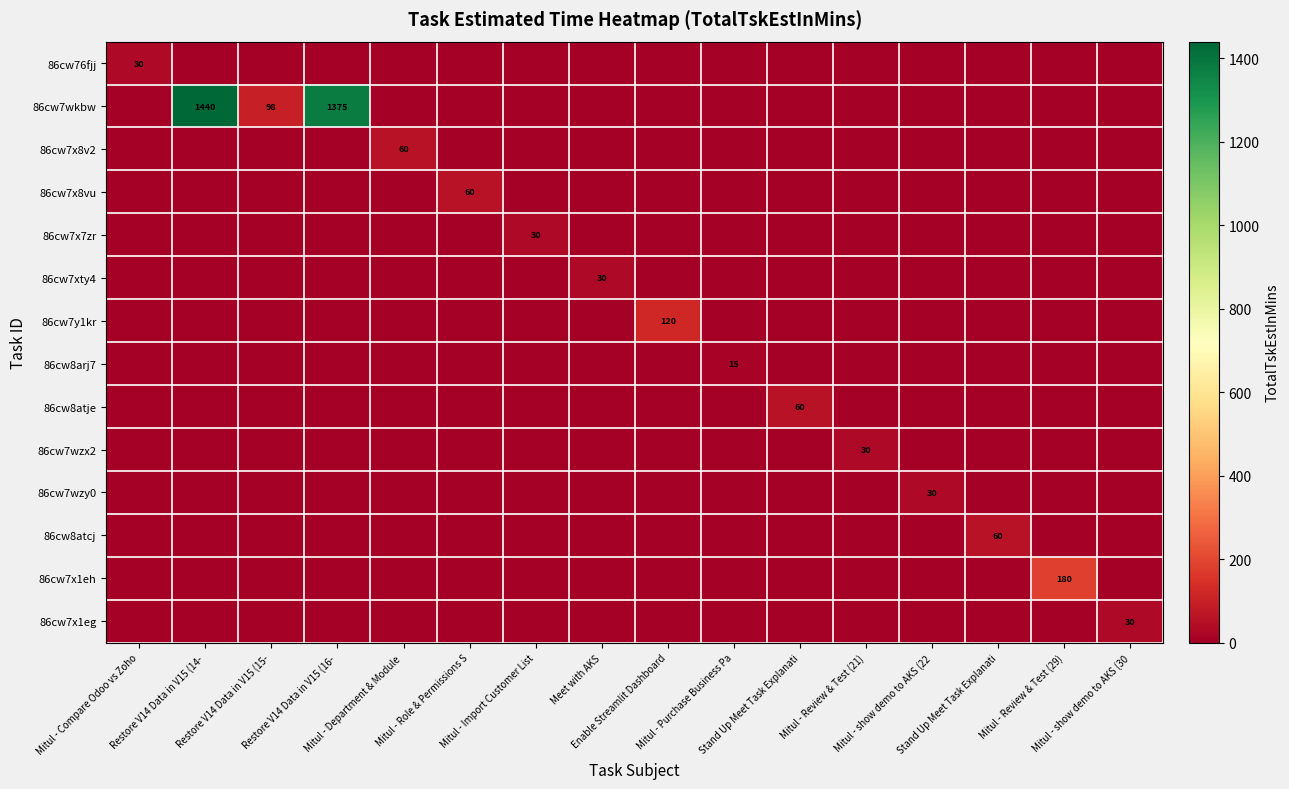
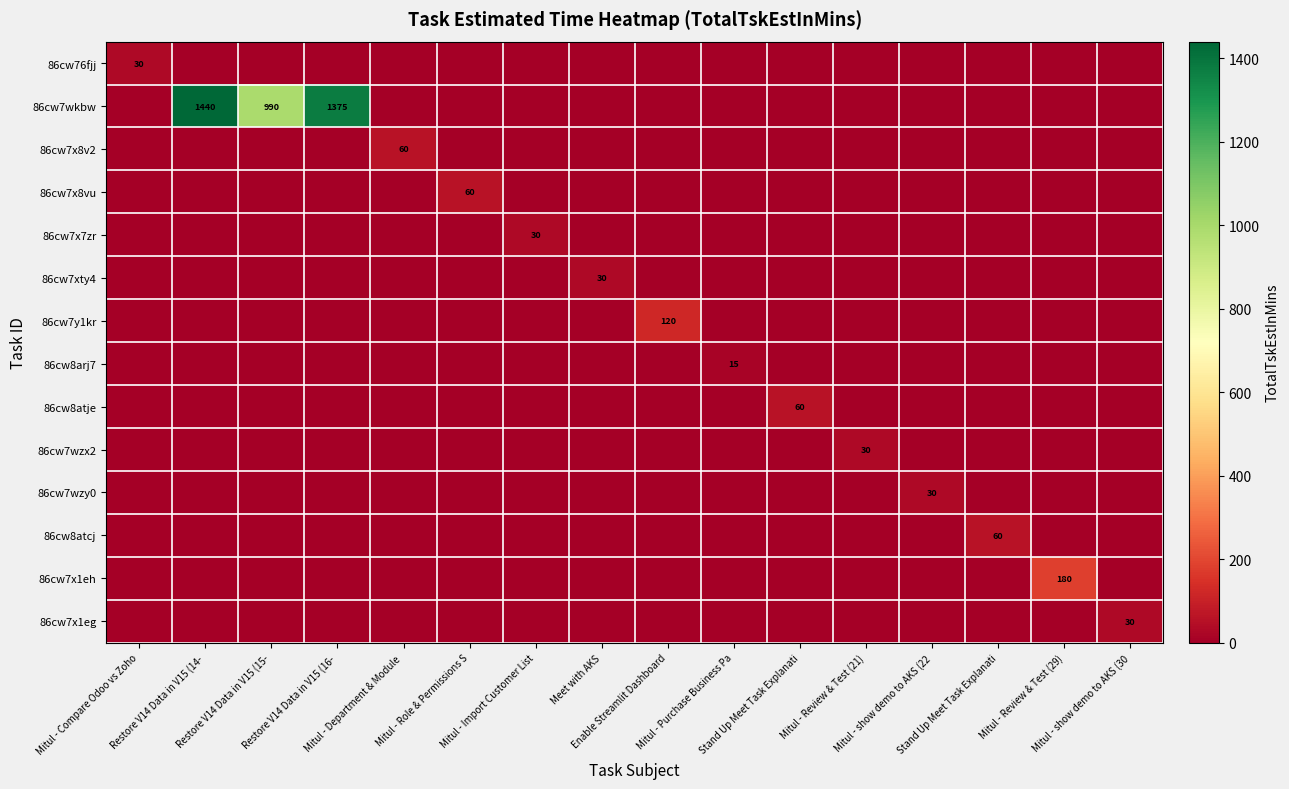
  {
    "86cw76fjj": {
      "Mitul - Compare Odoo vs Zoho": 30
    },
    "86cw7wkbw": {
      "Restore V14 Data in V15 (14-": 1440,
-     "Restore V14 Data in V15 (15-": 98,
+     "Restore V14 Data in V15 (15-": 990,
      "Restore V14 Data in V15 (16-": 1375
    },
    "86cw7x8v2": {
      "Mitul - Department & Module": 60
    },
    "86cw7x8vu": {
      "Mitul - Role & Permissions S": 60
    },
    "86cw7x7zr": {
      "Mitul - Import Customer List": 30
    },
    "86cw7xty4": {
      "Meet with AKS": 30
    },
    "86cw7y1kr": {
      "Enable Streamlit Dashboard": 120
    },
    "86cw8arj7": {
      "Mitul - Purchase Business Pa": 15
    },
    "86cw7wzx2": {
      "Mitul - Review & Test (21)": 30
    },
    "86cw7wzy0": {
      "Mitul - show demo to AKS (22": 30
    },
    "86cw7x1eh": {
      "Mitul - Review & Test (29)": 180
    },
    "86cw7x1eg": {
      "Mitul - show demo to AKS (30": 30
    }
  }
